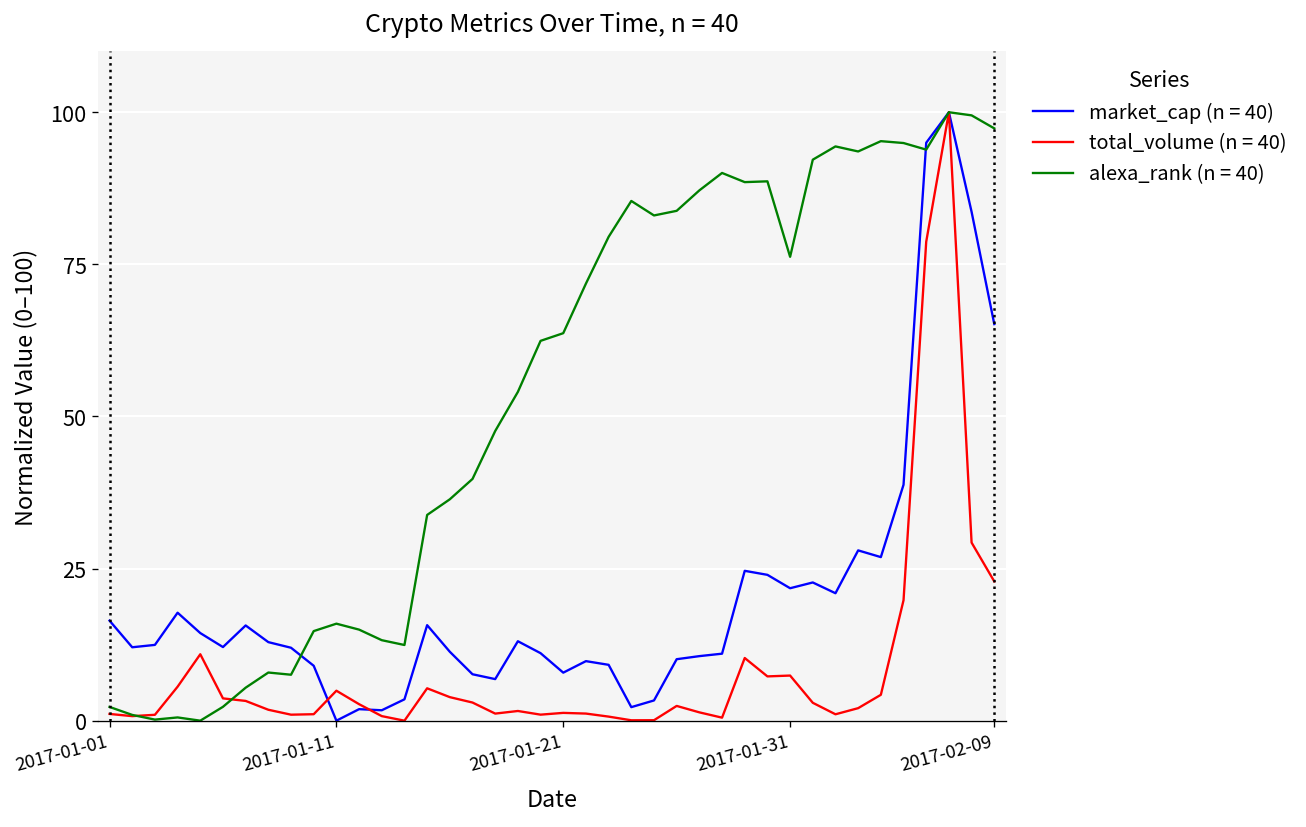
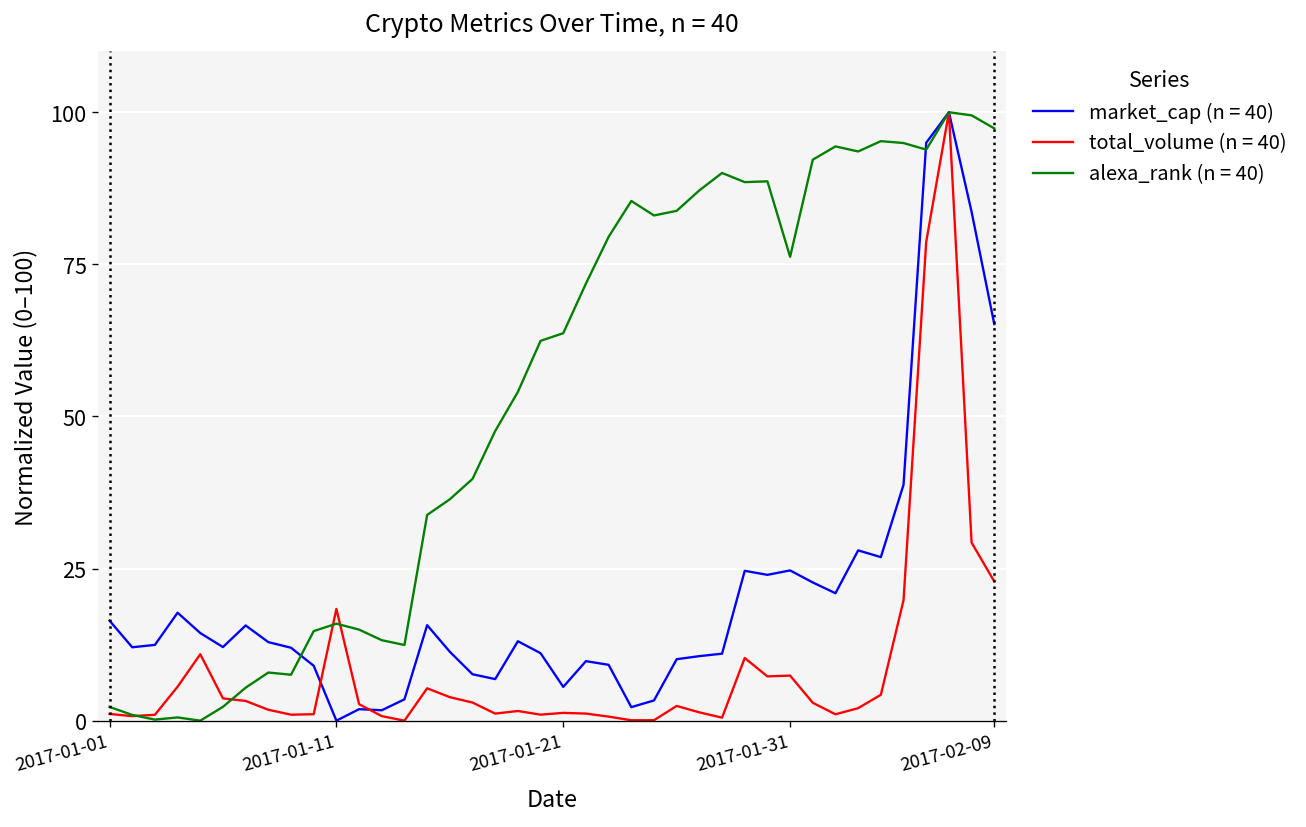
  {
    "market_cap (n = 40)": {
      "2017-01-01": 16,
      "2017-01-11": 0,
-     "2017-01-21": 8,
-     "2017-01-31": 22,
+     "2017-01-21": 6,
+     "2017-01-31": 25,
      "2017-02-09": 65
    },
    "total_volume (n = 40)": {
      "2017-01-01": 1,
-     "2017-01-11": 5,
+     "2017-01-11": 18,
      "2017-01-21": 1,
      "2017-01-31": 7,
      "2017-02-09": 23
    },
    "alexa_rank (n = 40)": {
      "2017-01-01": 2,
      "2017-01-11": 16,
      "2017-01-21": 64,
      "2017-01-31": 76,
      "2017-02-09": 97
    }
  }
